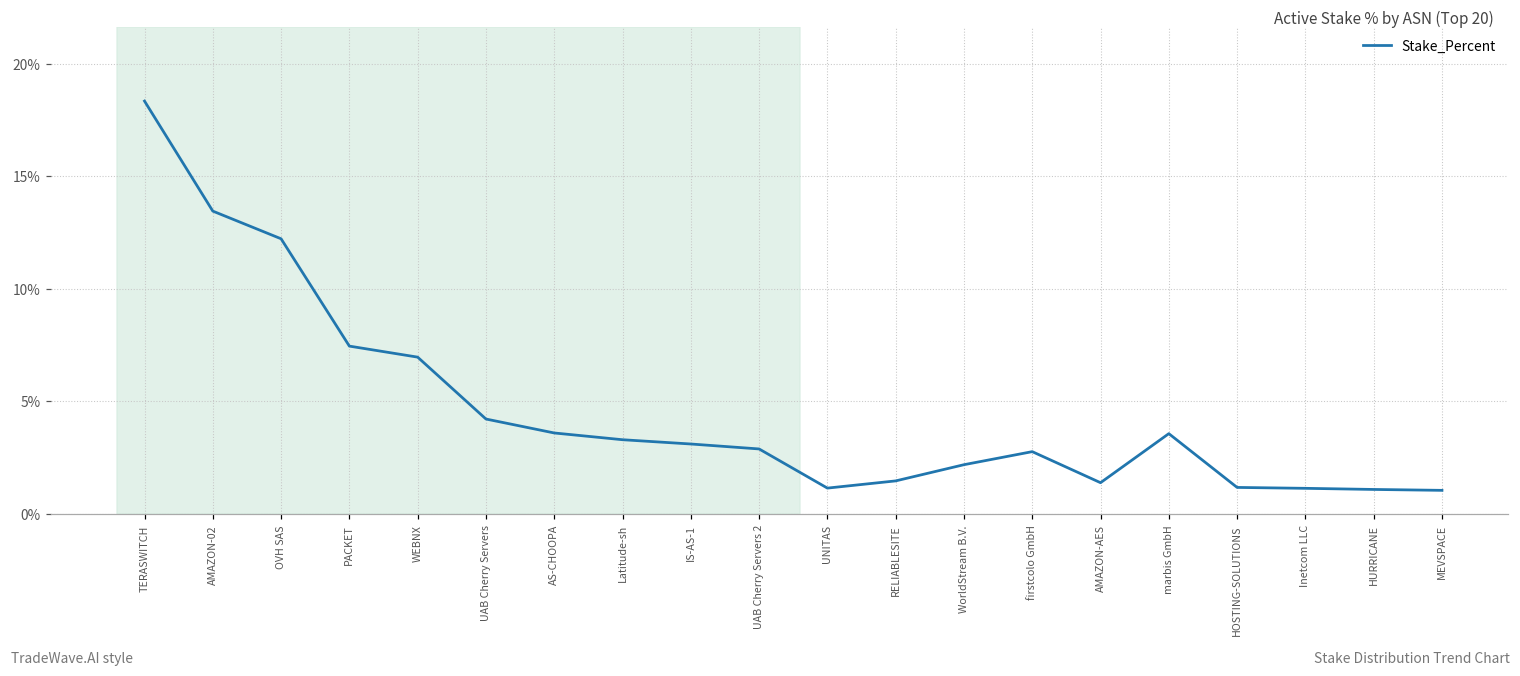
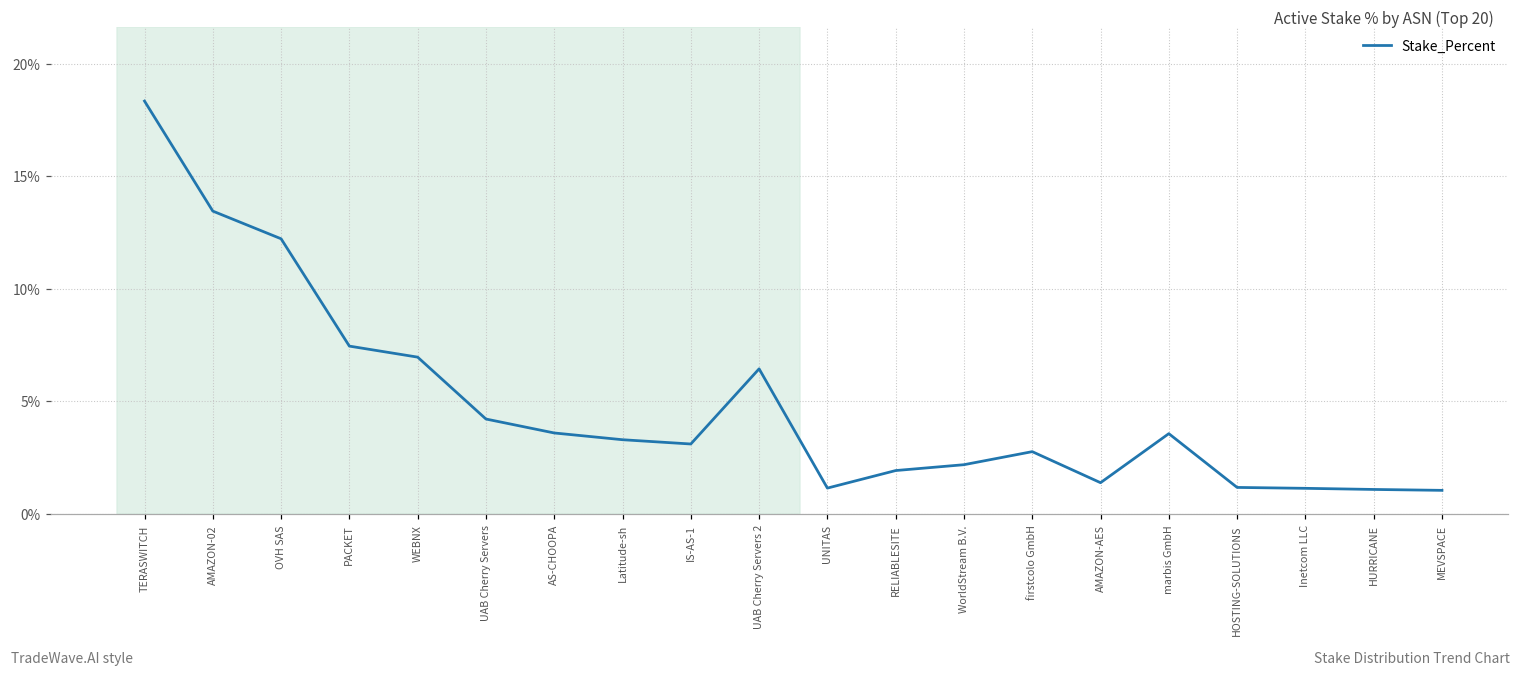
  {
    "TERASWITCH": "18.3%",
    "AMAZON-02": "13.5%",
    "OVH SAS": "12.2%",
    "PACKET": "7.5%",
    "WEBNX": "7.0%",
    "UAB Cherry Servers": "4.2%",
    "AS-CHOOPA": "3.6%",
    "Latitude-sh": "3.3%",
    "IS-AS-1": "3.1%",
-   "UAB Cherry Servers 2": "2.9%",
+   "UAB Cherry Servers 2": "6.4%",
    "UNITAS": "1.1%",
-   "RELIABLESITE": "1.5%",
+   "RELIABLESITE": "1.9%",
    "WorldStream B.V.": "2.2%",
    "firstcolo GmbH": "2.8%",
    "AMAZON-AES": "1.4%",
    "marbis GmbH": "3.6%",
    "HOSTING-SOLUTIONS": "1.2%",
    "Inetcom LLC": "1.1%",
    "HURRICANE": "1.1%",
    "MEVSPACE": "1.0%"
  }
